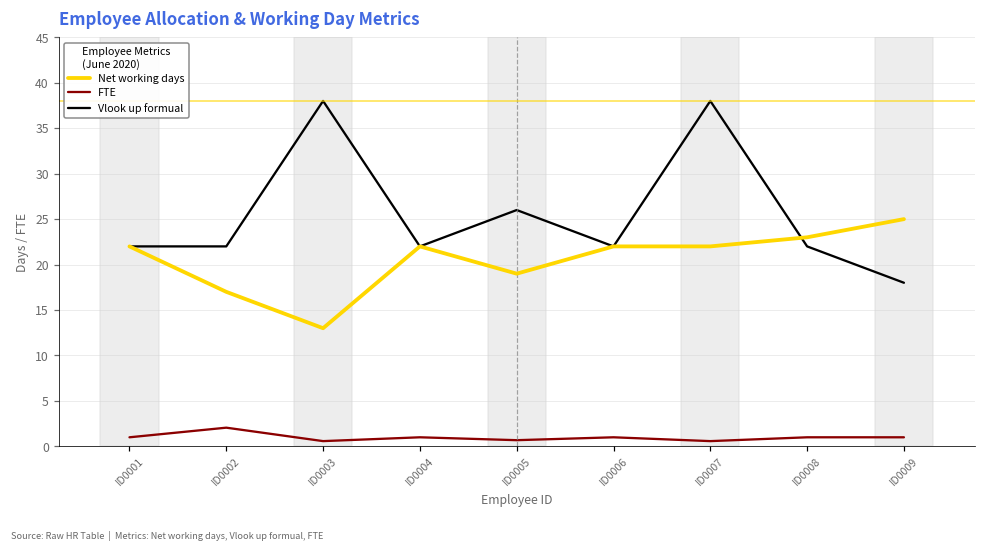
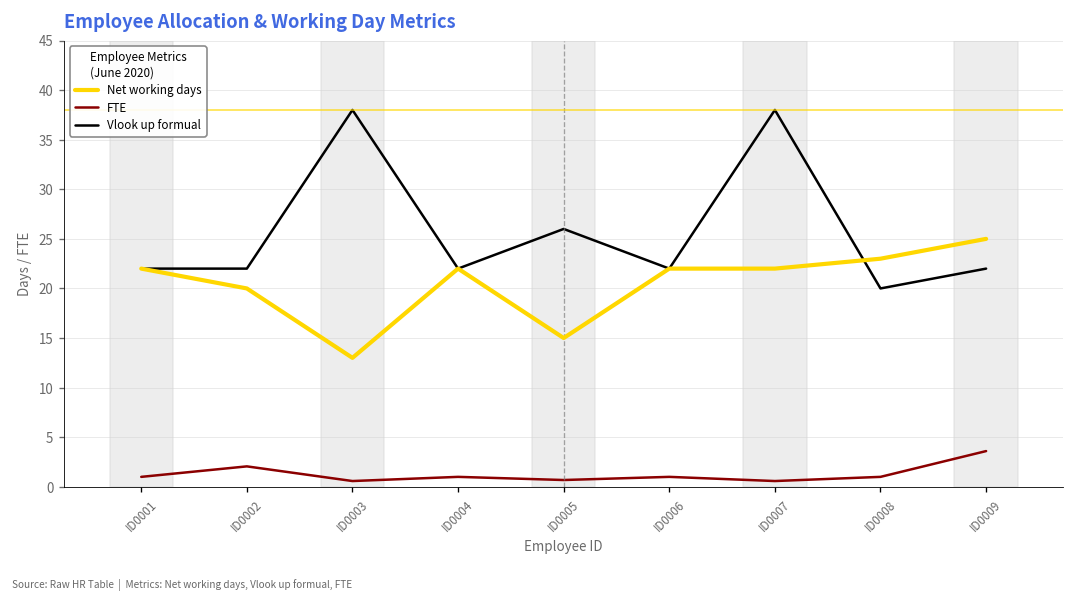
  {
    "Net working days": {
-     "ID0002": 17,
+     "ID0002": 20,
      "ID0003": 13,
-     "ID0005": 19,
+     "ID0005": 15,
      "ID0007": 22,
      "ID0008": 23,
      "ID0009": 25
    },
    "FTE": {
      "ID0001": 1,
      "ID0002": 2,
      "ID0003": 1,
      "ID0004": 1,
      "ID0005": 1,
      "ID0006": 1,
      "ID0007": 1,
      "ID0008": 1,
-     "ID0009": 1
+     "ID0009": 4
    },
    "Vlook up formual": {
      "ID0002": 22,
      "ID0003": 38,
      "ID0005": 26,
      "ID0007": 38,
-     "ID0008": 22,
-     "ID0009": 18
+     "ID0008": 20,
+     "ID0009": 22
    }
  }
